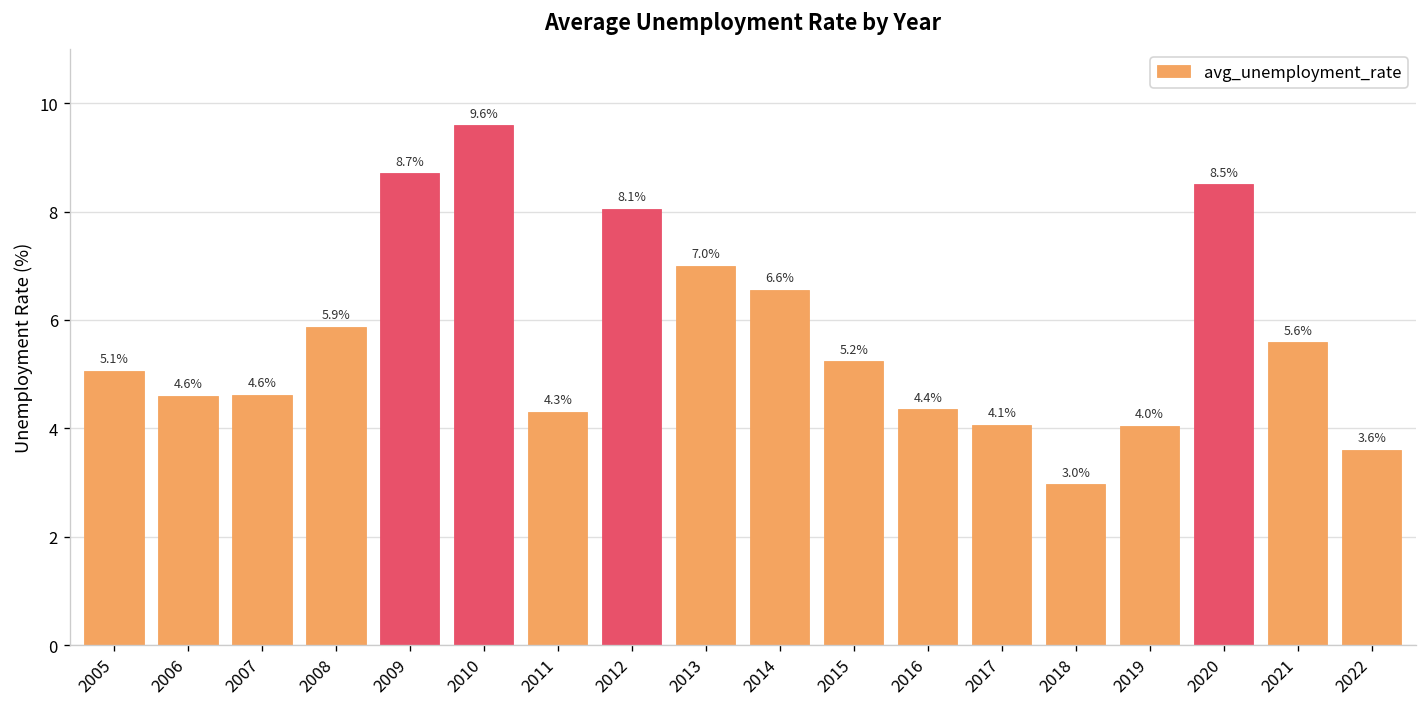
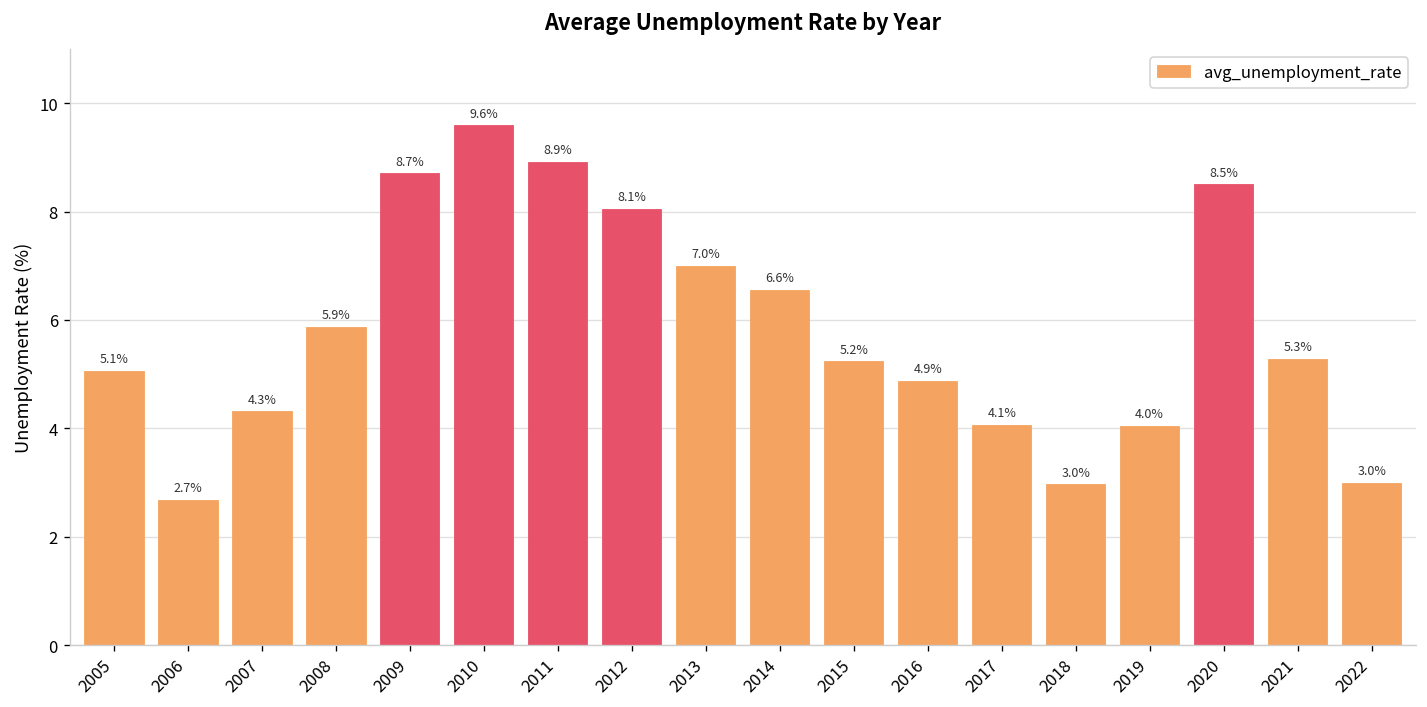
  {
    "2005": "5.1%",
-   "2006": "4.6%",
-   "2007": "4.6%",
+   "2006": "2.7%",
+   "2007": "4.3%",
    "2008": "5.9%",
    "2009": "8.7%",
    "2010": "9.6%",
-   "2011": "4.3%",
+   "2011": "8.9%",
    "2012": "8.1%",
    "2013": "7.0%",
    "2014": "6.6%",
    "2015": "5.2%",
-   "2016": "4.4%",
+   "2016": "4.9%",
    "2017": "4.1%",
    "2018": "3.0%",
    "2019": "4.0%",
    "2020": "8.5%",
-   "2021": "5.6%",
-   "2022": "3.6%"
+   "2021": "5.3%",
+   "2022": "3.0%"
  }
